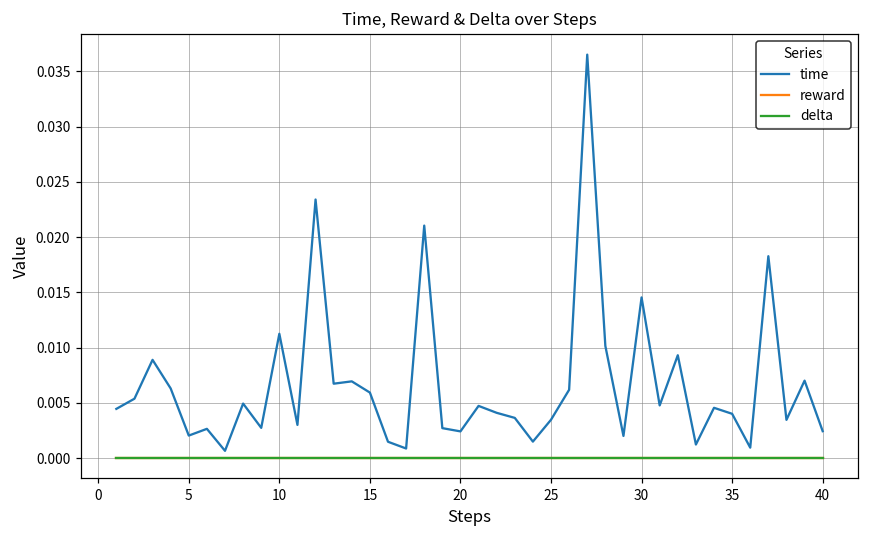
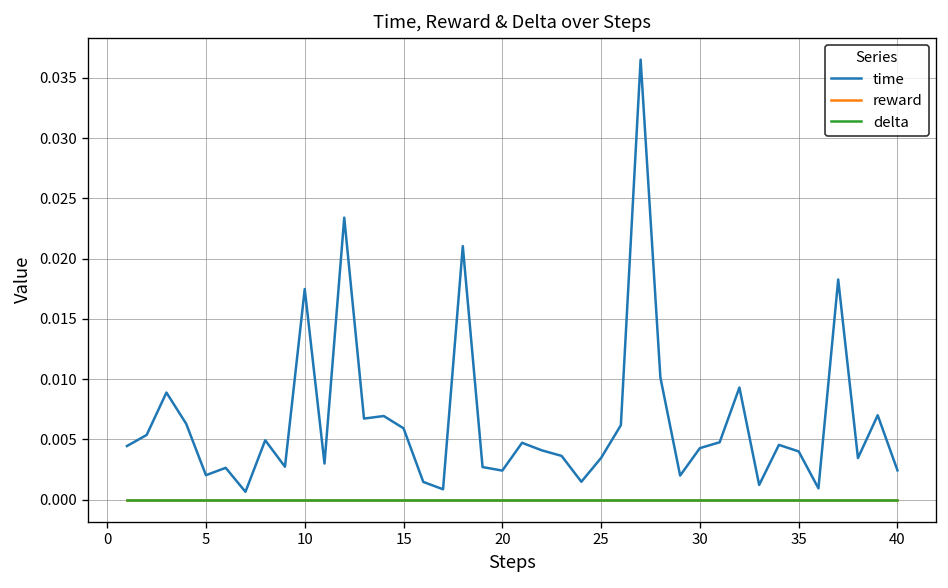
  {
    "time": {
      "5": 0.0020,
-     "10": 0.0112,
+     "10": 0.0175,
      "15": 0.0059,
      "20": 0.0024,
      "25": 0.0035,
-     "30": 0.0145,
+     "30": 0.0043,
      "35": 0.0040,
      "40": 0.0024
    },
    "delta": {
      "5": 0.0000,
      "10": 0.0000,
      "15": 0.0000,
      "20": 0.0000,
      "25": 0.0000,
      "30": 0.0000,
      "35": 0.0000,
      "40": 0.0000
    }
  }
